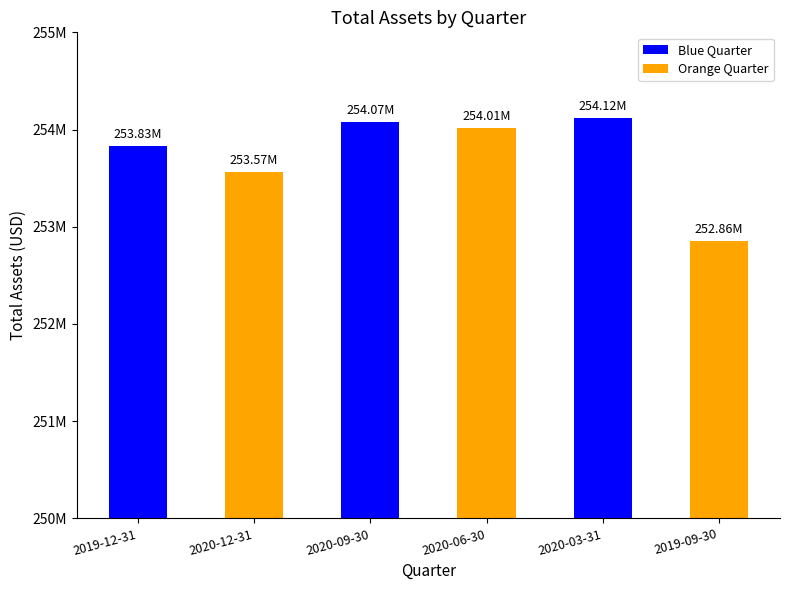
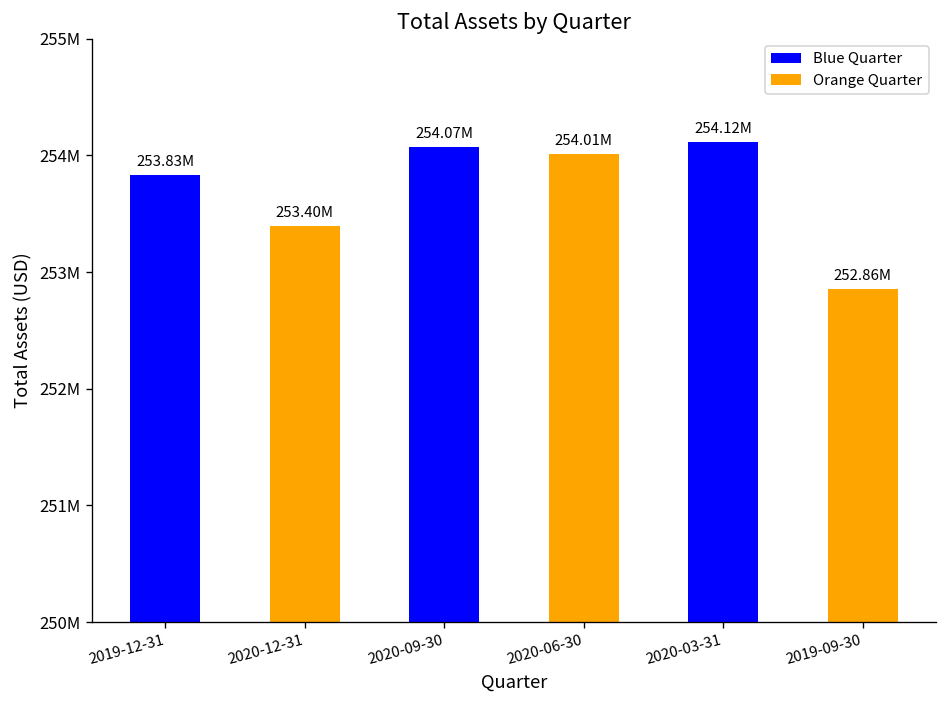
  {
    "2019-12-31": "253.83M",
-   "2020-12-31": "253.57M",
+   "2020-12-31": "253.40M",
    "2020-09-30": "254.07M",
    "2020-06-30": "254.01M",
    "2020-03-31": "254.12M",
    "2019-09-30": "252.86M"
  }
